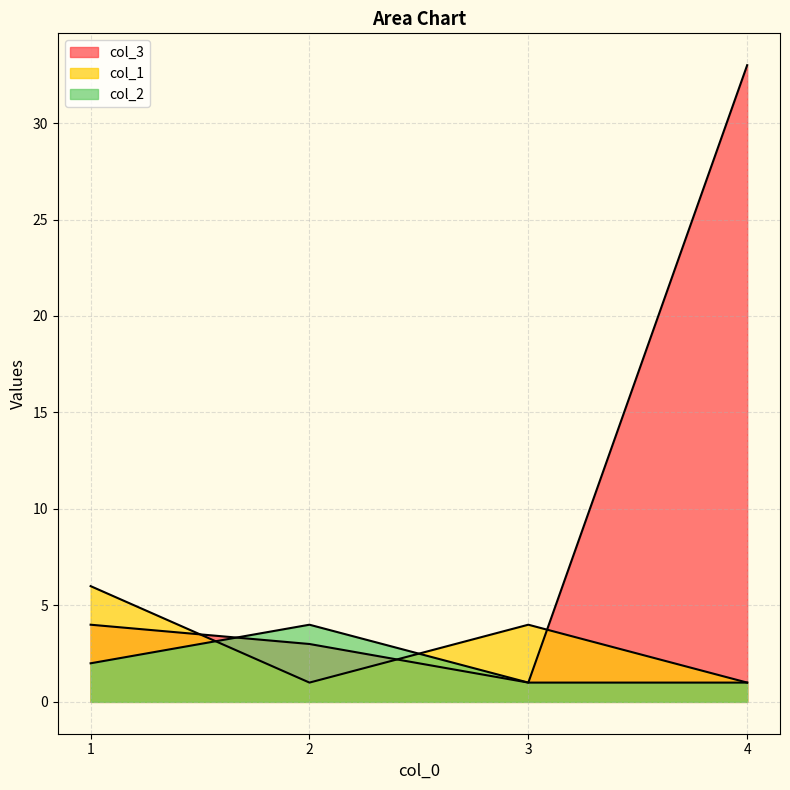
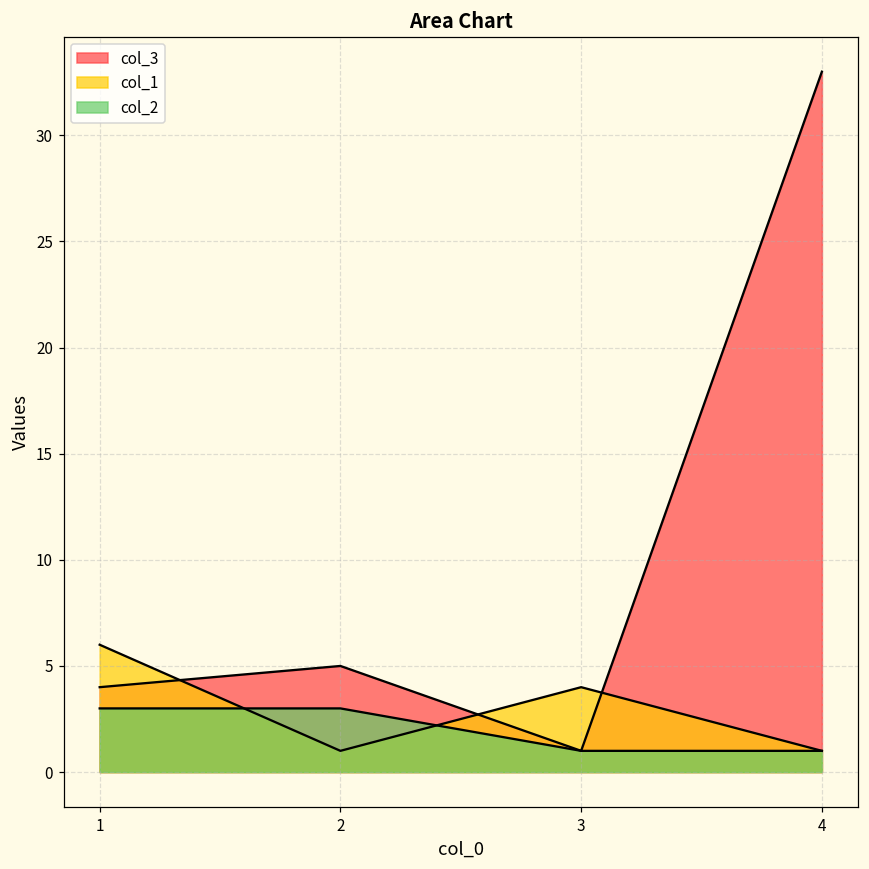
  {
    "col_3": {
      "1": 4,
-     "2": 3,
+     "2": 5,
      "4": 33
    },
    "col_1": {
      "1": 6,
      "2": 1,
      "3": 4
    },
    "col_2": {
-     "1": 2,
-     "2": 4
+     "1": 3,
+     "2": 3
    }
  }
